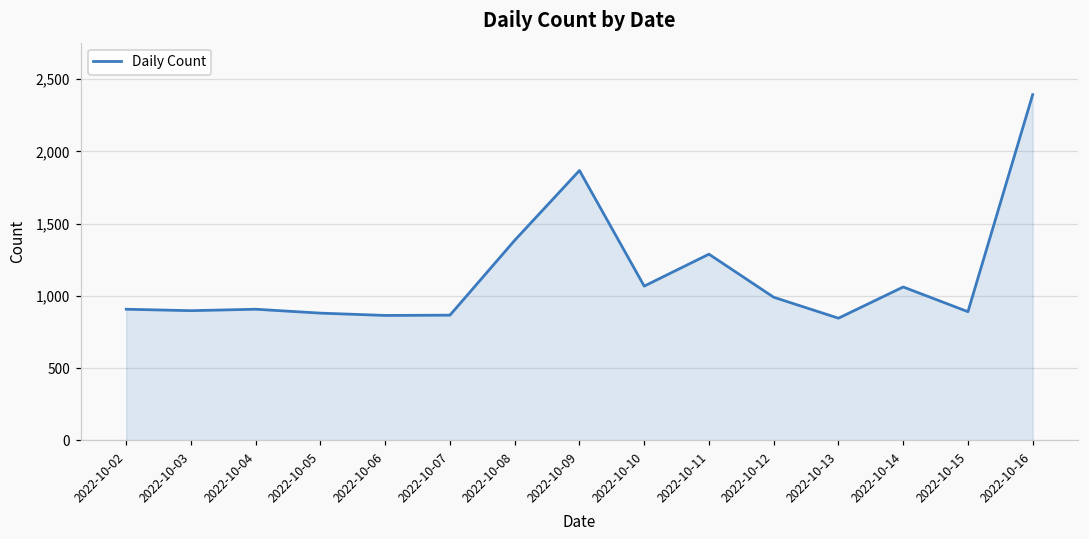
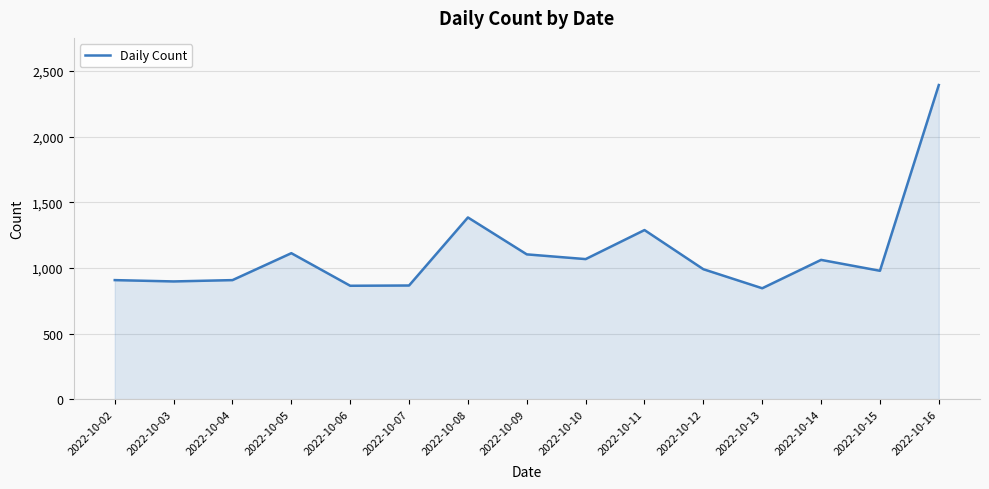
  {
    "2022-10-02": "910",
    "2022-10-03": "900",
    "2022-10-04": "910",
-   "2022-10-05": "880",
+   "2022-10-05": "1,110",
    "2022-10-06": "870",
    "2022-10-07": "870",
    "2022-10-08": "1,390",
-   "2022-10-09": "1,870",
+   "2022-10-09": "1,100",
    "2022-10-10": "1,070",
    "2022-10-11": "1,290",
    "2022-10-12": "990",
    "2022-10-13": "850",
    "2022-10-14": "1,060",
-   "2022-10-15": "890",
+   "2022-10-15": "980",
    "2022-10-16": "2,390"
  }
